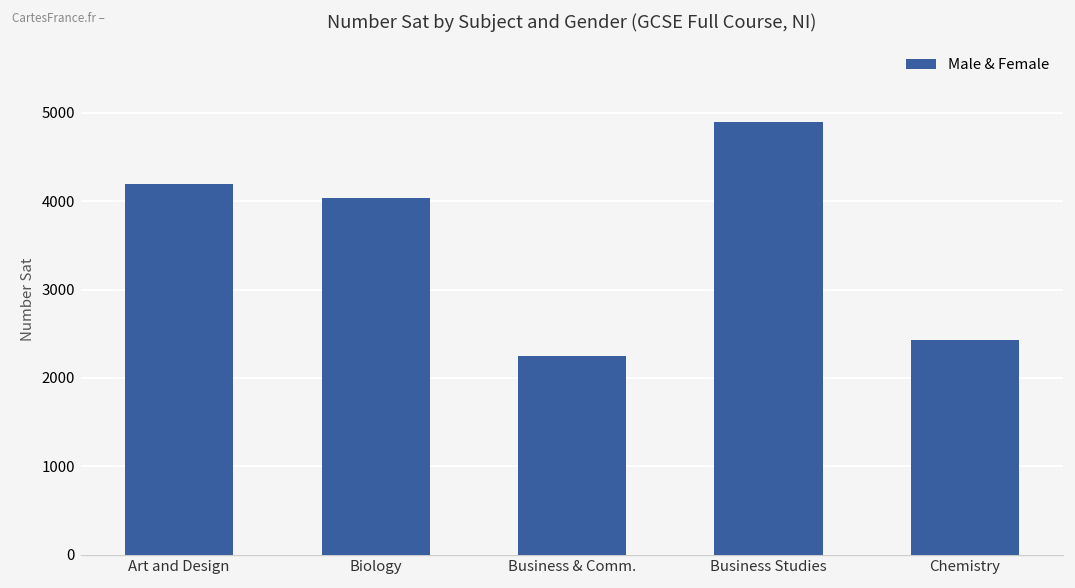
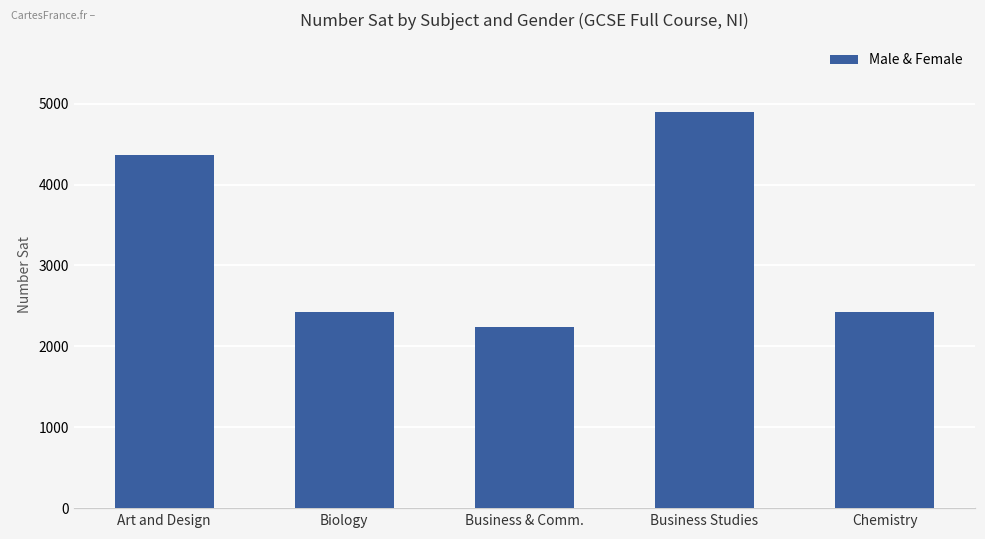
  {
-   "Art and Design": 4200,
-   "Biology": 4000,
+   "Art and Design": 4400,
+   "Biology": 2400,
    "Business & Comm.": 2200,
    "Business Studies": 4900,
    "Chemistry": 2400
  }
